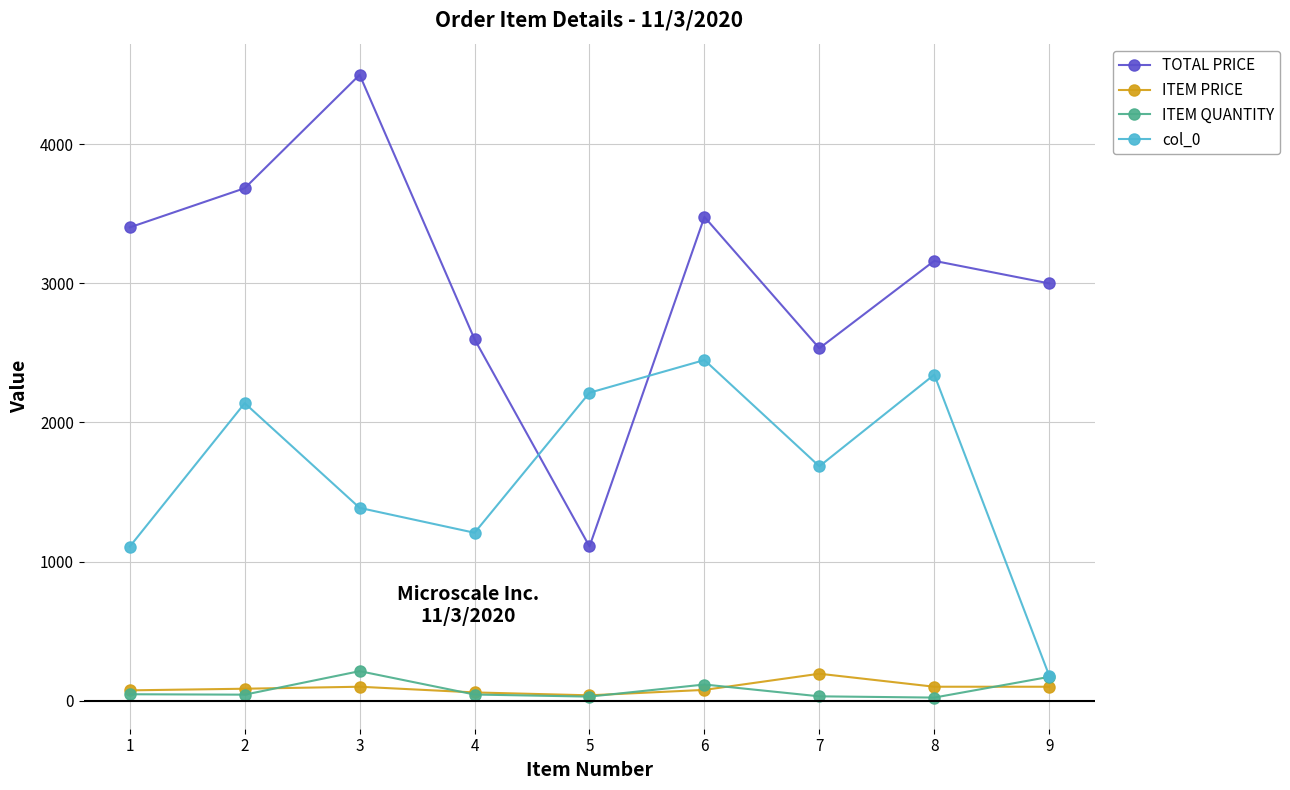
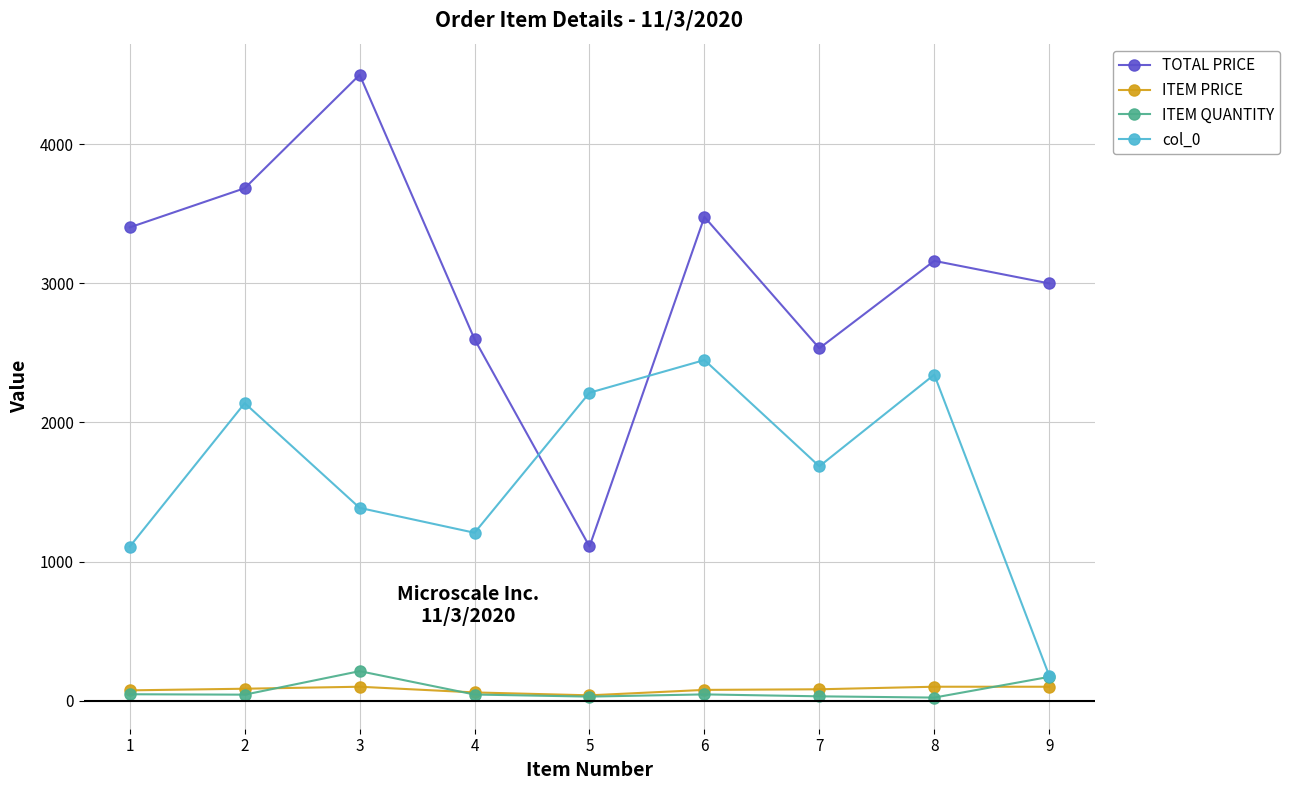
  {
    "TOTAL PRICE": {
      "1": 3400,
      "2": 3680,
      "3": 4500,
      "4": 2600,
      "5": 1110,
      "6": 3480,
      "7": 2530,
      "8": 3160,
      "9": 3000
    },
    "ITEM PRICE": {
      "1": 70,
      "2": 90,
      "3": 100,
      "6": 80,
-     "7": 190,
+     "7": 80,
      "8": 100,
      "9": 100
    },
    "ITEM QUANTITY": {
      "1": 50,
      "2": 40,
      "3": 210,
-     "6": 120,
+     "6": 50,
      "7": 30,
      "8": 20
    },
    "col_0": {
      "1": 1110,
      "2": 2140,
      "3": 1390,
      "4": 1210,
      "5": 2210,
      "6": 2450,
      "7": 1690,
      "8": 2340
    }
  }
